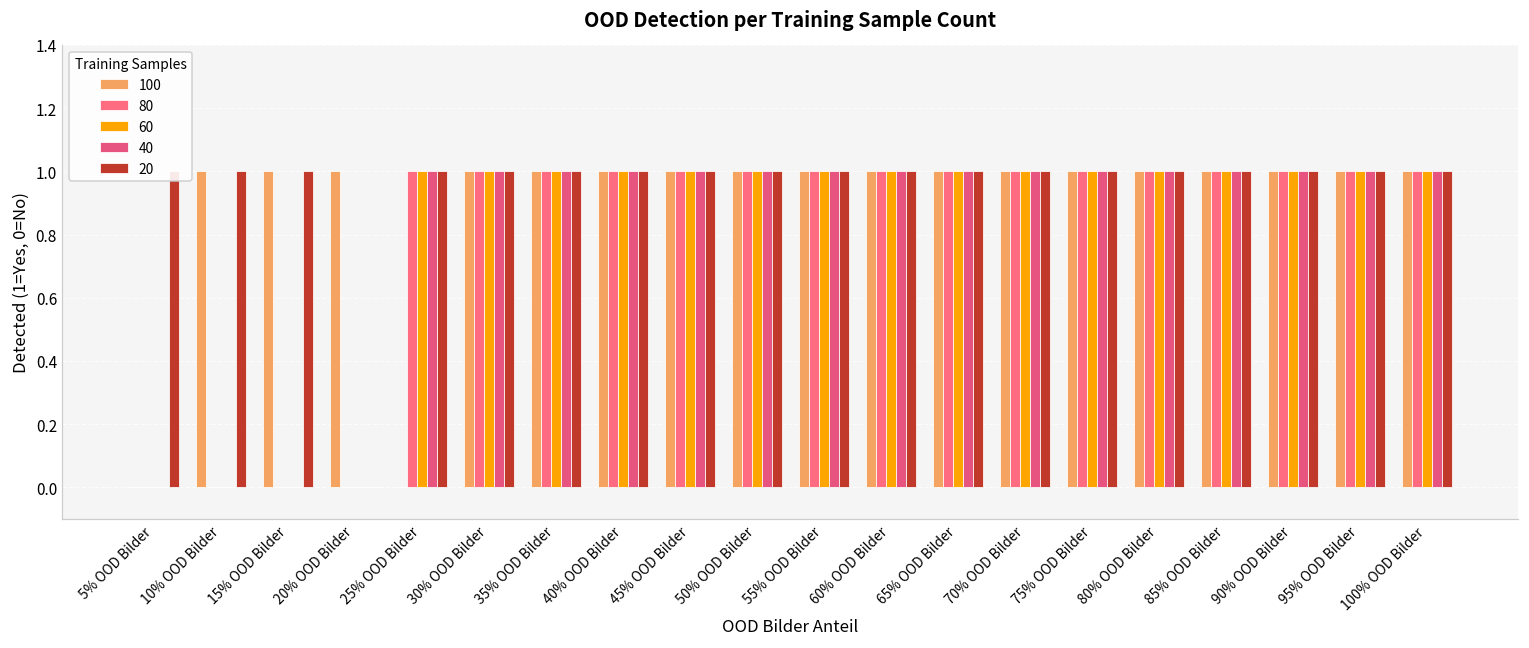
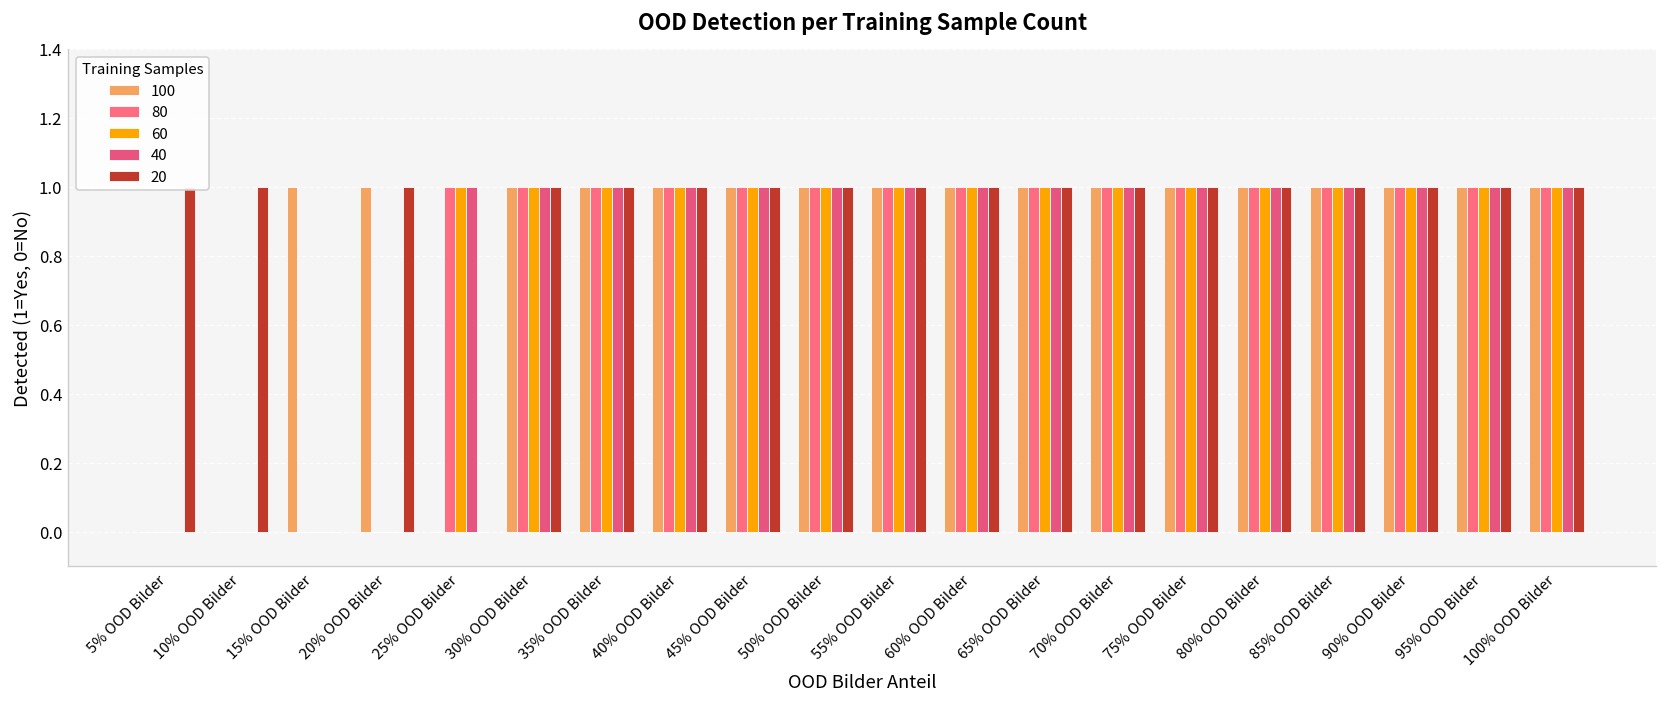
  {
    "100": {
      "5% OOD Bilder": 0,
-     "10% OOD Bilder": 1,
+     "10% OOD Bilder": 0,
      "15% OOD Bilder": 1,
      "20% OOD Bilder": 1,
      "25% OOD Bilder": 0,
      "30% OOD Bilder": 1,
      "35% OOD Bilder": 1,
      "40% OOD Bilder": 1,
      "45% OOD Bilder": 1,
      "50% OOD Bilder": 1,
      "55% OOD Bilder": 1,
      "60% OOD Bilder": 1,
      "65% OOD Bilder": 1,
      "70% OOD Bilder": 1,
      "75% OOD Bilder": 1,
      "80% OOD Bilder": 1,
      "85% OOD Bilder": 1,
      "90% OOD Bilder": 1,
      "95% OOD Bilder": 1,
      "100% OOD Bilder": 1
    },
    "60": {
      "5% OOD Bilder": 0,
      "10% OOD Bilder": 0,
      "15% OOD Bilder": 0,
      "20% OOD Bilder": 0,
      "25% OOD Bilder": 1,
      "30% OOD Bilder": 1,
      "35% OOD Bilder": 1,
      "40% OOD Bilder": 1,
      "45% OOD Bilder": 1,
      "50% OOD Bilder": 1,
      "55% OOD Bilder": 1,
      "60% OOD Bilder": 1,
      "65% OOD Bilder": 1,
      "70% OOD Bilder": 1,
      "75% OOD Bilder": 1,
      "80% OOD Bilder": 1,
      "85% OOD Bilder": 1,
      "90% OOD Bilder": 1,
      "95% OOD Bilder": 1,
      "100% OOD Bilder": 1
    },
    "20": {
      "10% OOD Bilder": 1,
-     "15% OOD Bilder": 1,
-     "20% OOD Bilder": 0,
-     "25% OOD Bilder": 1,
+     "15% OOD Bilder": 0,
+     "20% OOD Bilder": 1,
+     "25% OOD Bilder": 0,
      "30% OOD Bilder": 1,
      "35% OOD Bilder": 1,
      "40% OOD Bilder": 1,
      "45% OOD Bilder": 1,
      "50% OOD Bilder": 1,
      "55% OOD Bilder": 1,
      "60% OOD Bilder": 1,
      "65% OOD Bilder": 1,
      "70% OOD Bilder": 1,
      "75% OOD Bilder": 1,
      "80% OOD Bilder": 1,
      "85% OOD Bilder": 1,
      "90% OOD Bilder": 1,
      "95% OOD Bilder": 1,
      "100% OOD Bilder": 1
    }
  }
